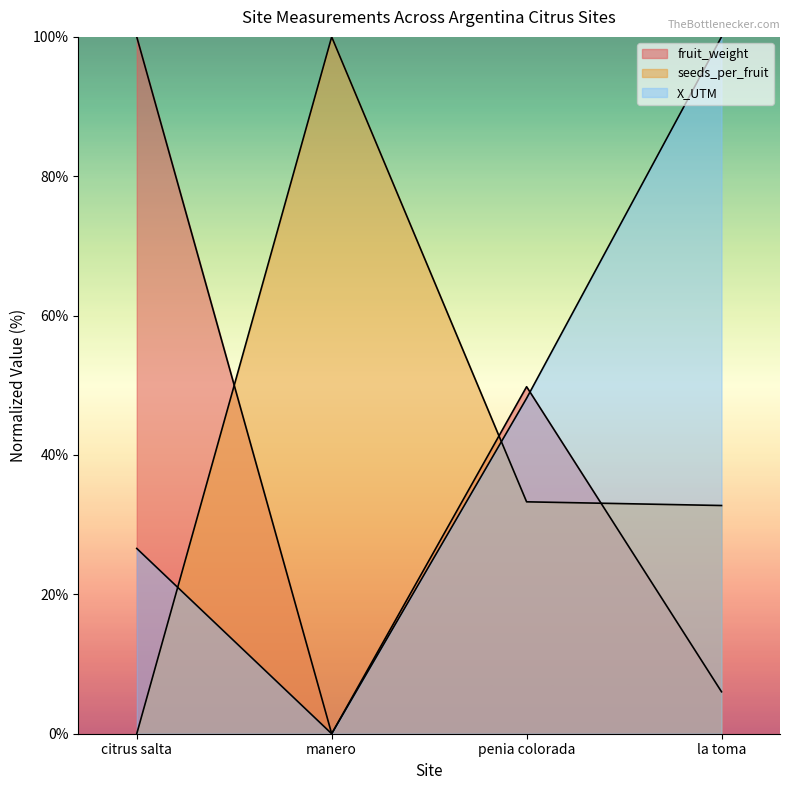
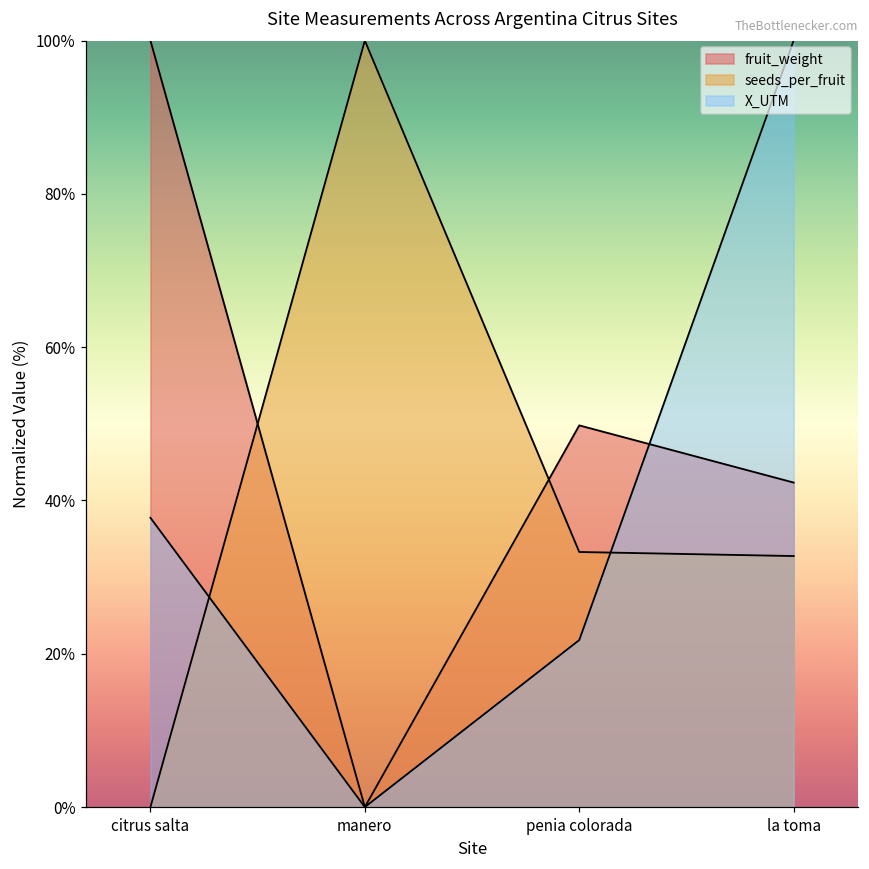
  {
    "fruit_weight": {
      "citrus salta": "100%",
      "penia colorada": "50%",
-     "la toma": "6%"
+     "la toma": "42%"
    },
    "seeds_per_fruit": {
      "citrus salta": "0%",
      "manero": "100%",
      "penia colorada": "33%",
      "la toma": "33%"
    },
    "X_UTM": {
-     "citrus salta": "27%",
-     "penia colorada": "48%",
+     "citrus salta": "38%",
+     "penia colorada": "22%",
      "la toma": "100%"
    }
  }
